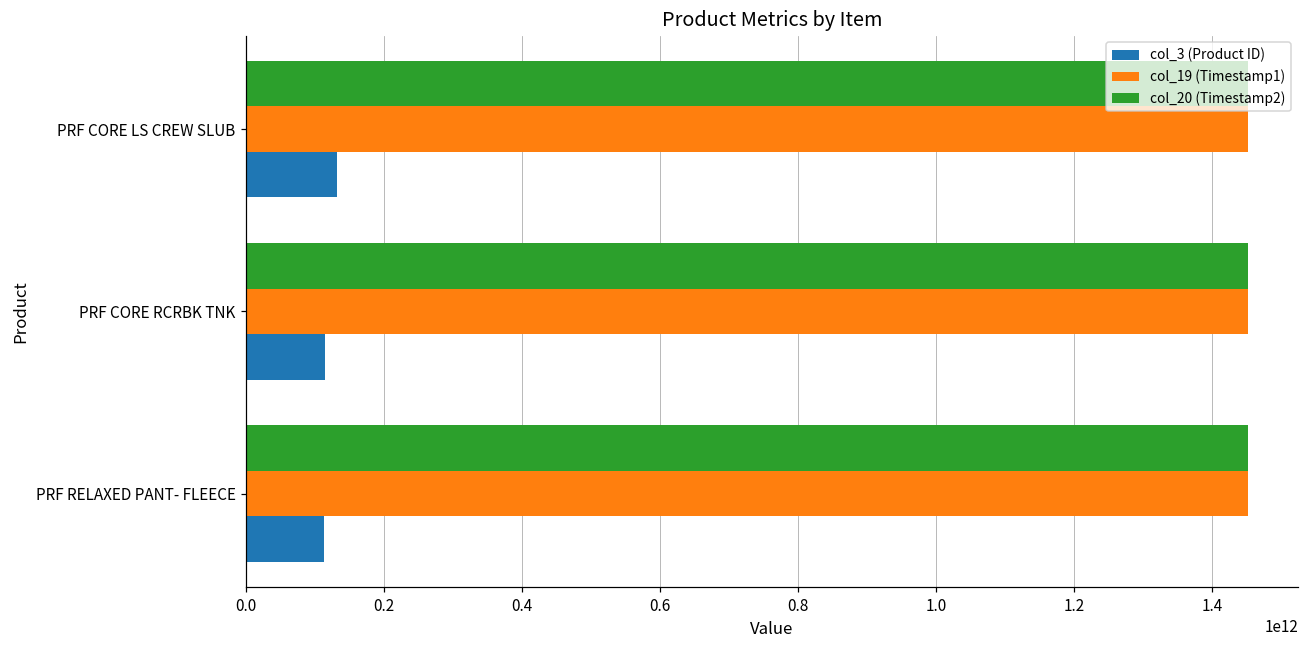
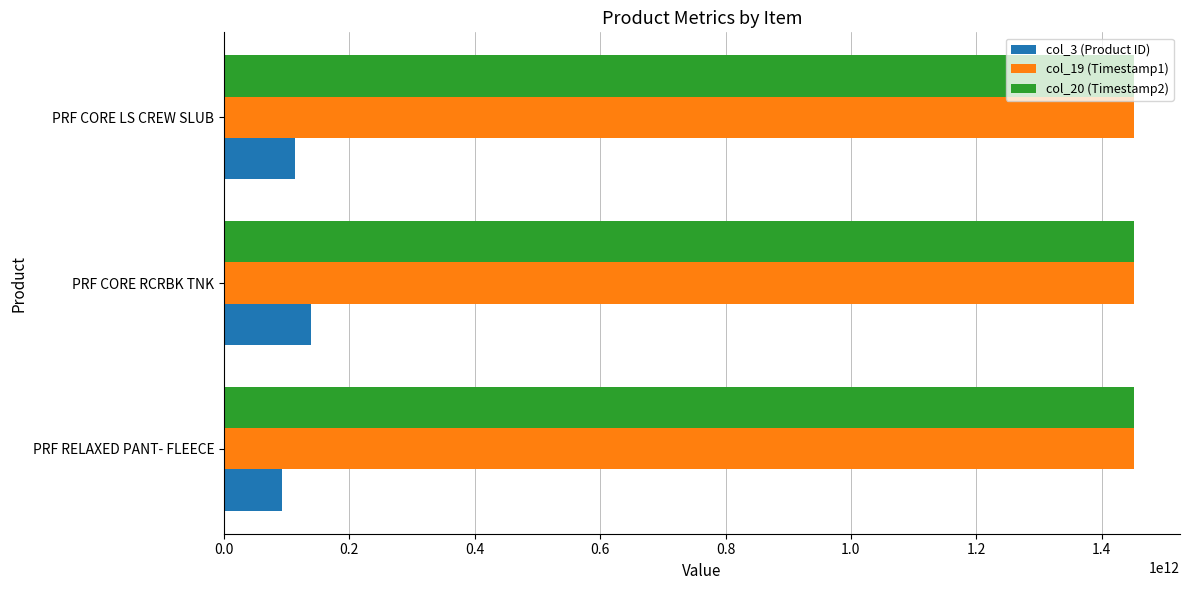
  {
    "col_3 (Product ID)": {
-     "PRF CORE LS CREW SLUB": 130000000000,
-     "PRF CORE RCRBK TNK": 110000000000,
-     "PRF RELAXED PANT- FLEECE": 110000000000
+     "PRF CORE LS CREW SLUB": 110000000000,
+     "PRF CORE RCRBK TNK": 140000000000,
+     "PRF RELAXED PANT- FLEECE": 90000000000
    },
    "col_19 (Timestamp1)": {
      "PRF CORE LS CREW SLUB": 1450000000000,
      "PRF CORE RCRBK TNK": 1450000000000,
      "PRF RELAXED PANT- FLEECE": 1450000000000
    },
    "col_20 (Timestamp2)": {
      "PRF CORE RCRBK TNK": 1450000000000,
      "PRF RELAXED PANT- FLEECE": 1450000000000
    }
  }
